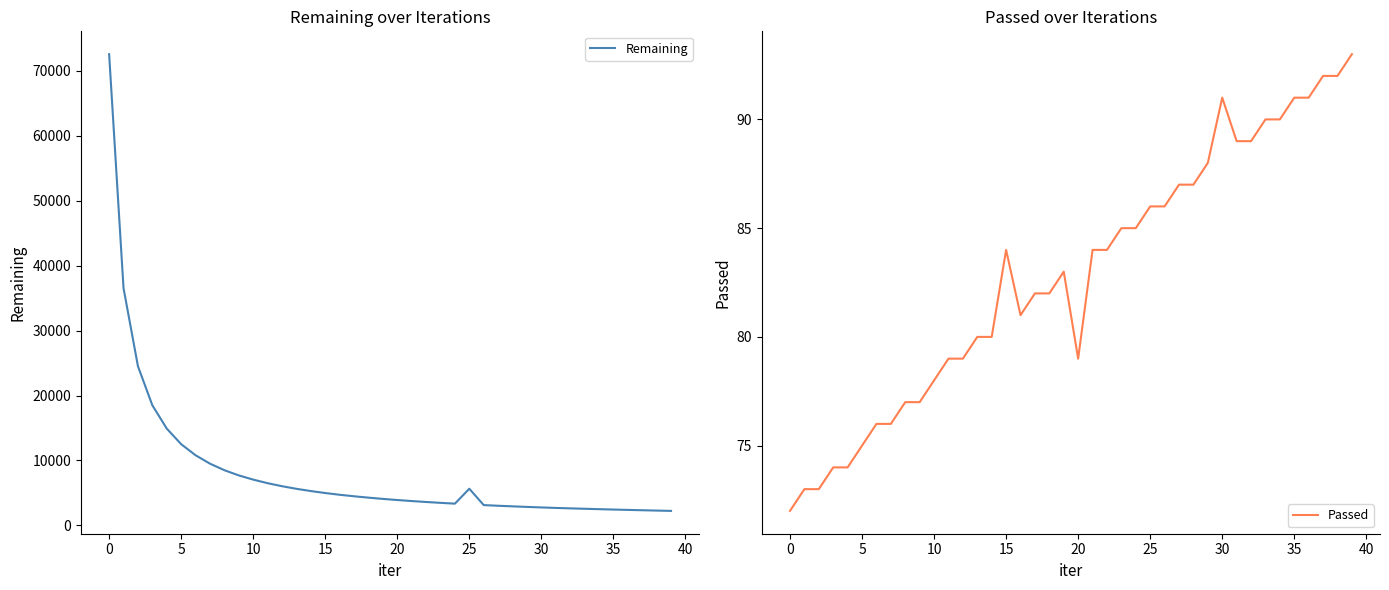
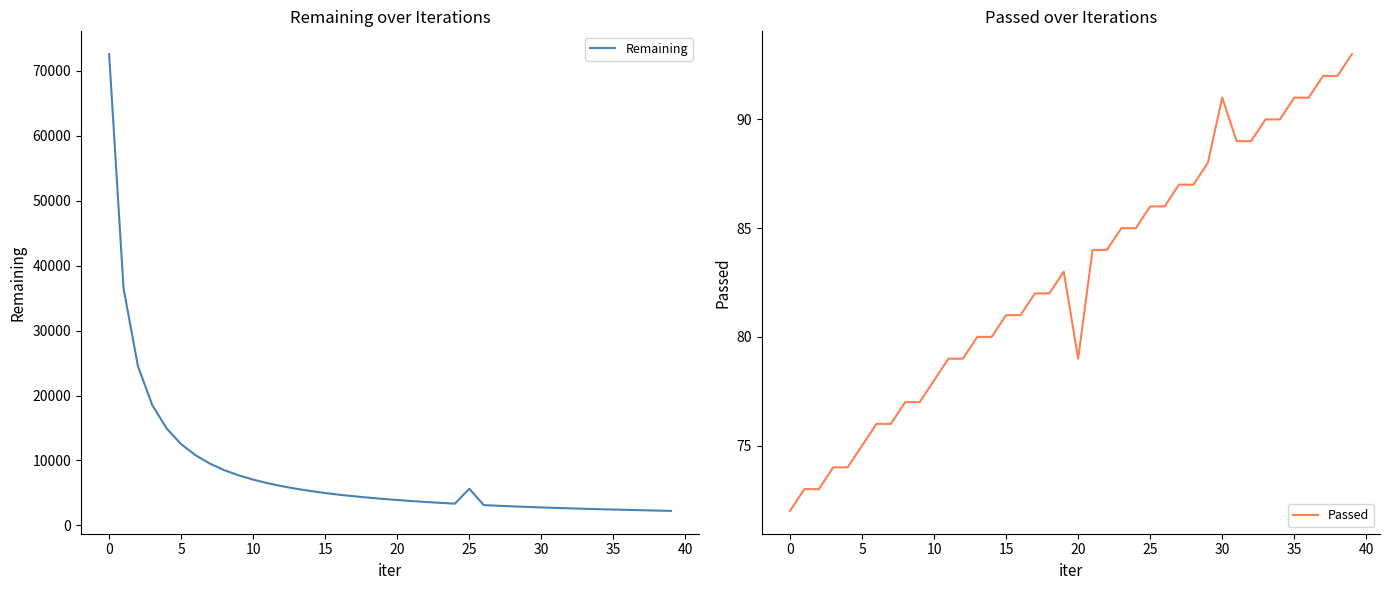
  {
    "Remaining over Iterations": {
      "0": 73000,
      "5": 13000,
      "10": 7000,
      "15": 5000,
      "20": 4000,
      "25": 6000,
      "30": 3000,
      "35": 2000
    },
    "Passed over Iterations": {
      "0": 72,
      "5": 75,
      "10": 78,
-     "15": 84,
+     "15": 81,
      "20": 79,
      "25": 86,
      "30": 91,
      "35": 91
    }
  }
